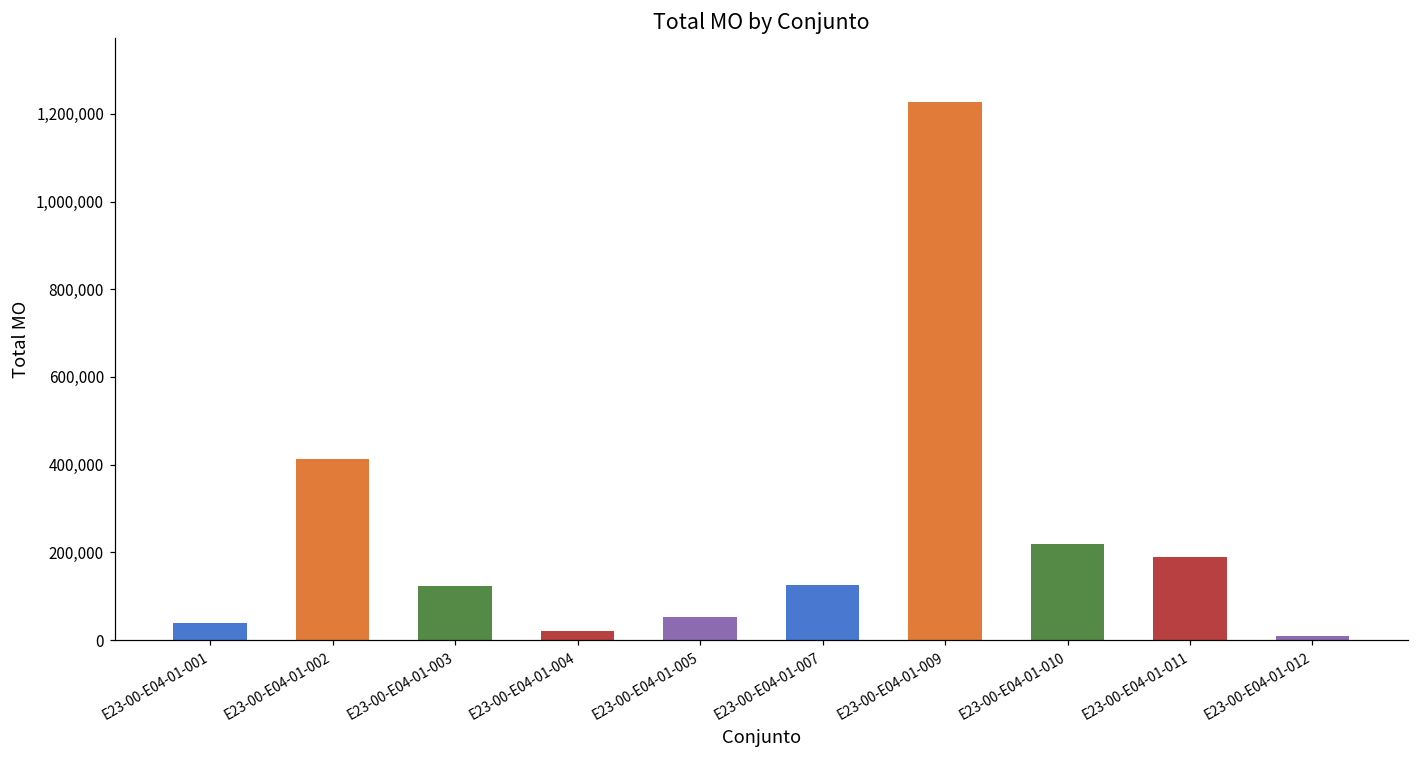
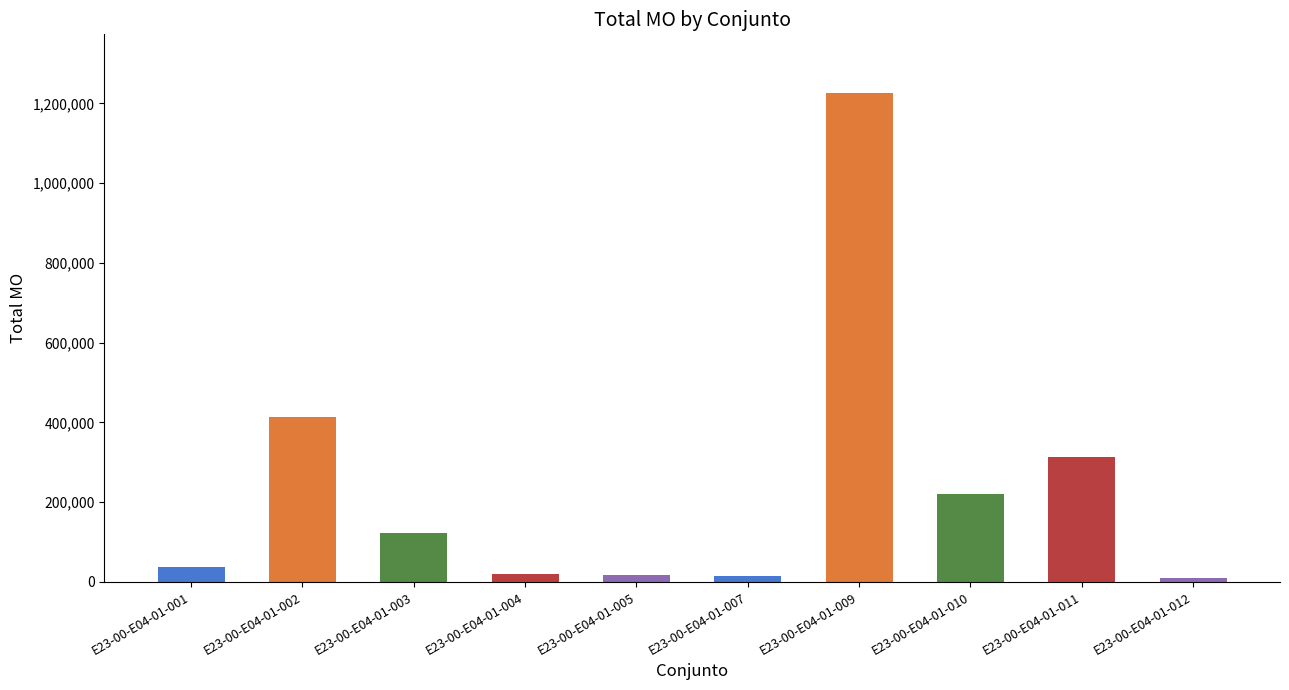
  {
    "E23-00-E04-01-001": "40,000",
    "E23-00-E04-01-002": "410,000",
    "E23-00-E04-01-003": "120,000",
    "E23-00-E04-01-004": "20,000",
-   "E23-00-E04-01-005": "50,000",
-   "E23-00-E04-01-007": "130,000",
+   "E23-00-E04-01-005": "20,000",
+   "E23-00-E04-01-007": "20,000",
    "E23-00-E04-01-009": "1,230,000",
    "E23-00-E04-01-010": "220,000",
-   "E23-00-E04-01-011": "190,000",
+   "E23-00-E04-01-011": "310,000",
    "E23-00-E04-01-012": "10,000"
  }
